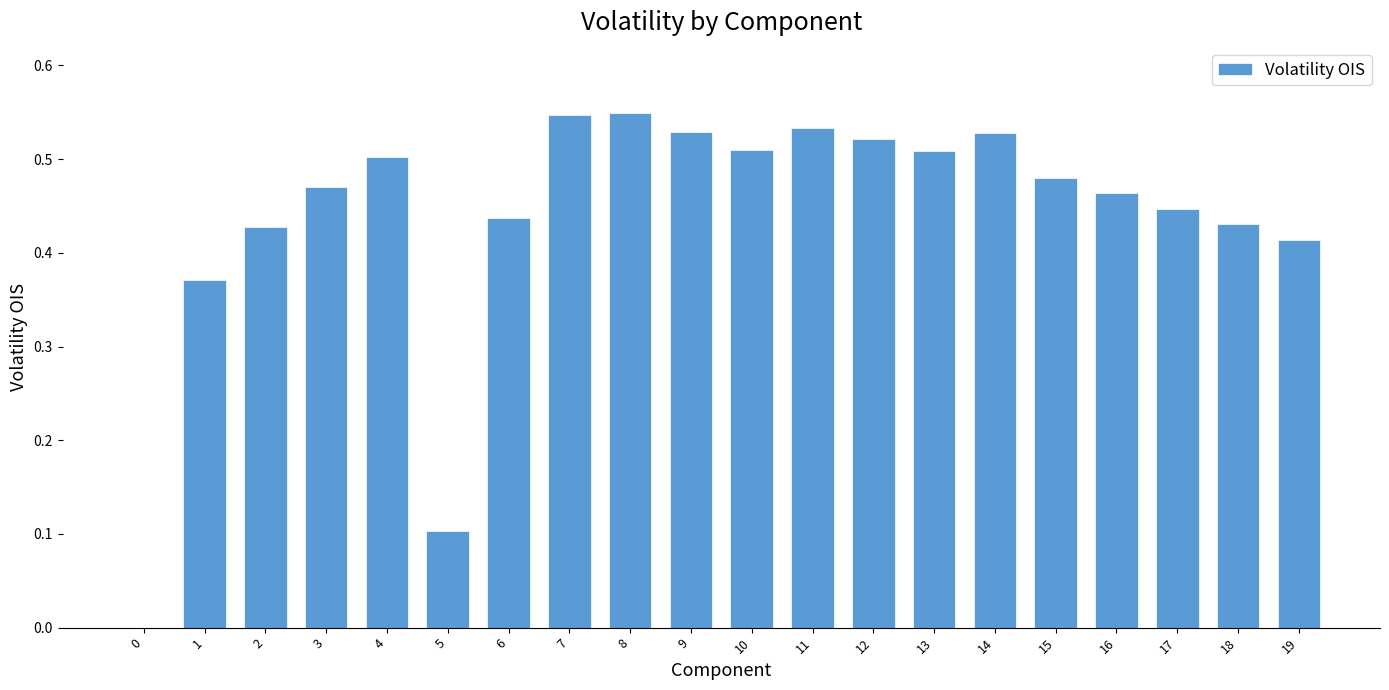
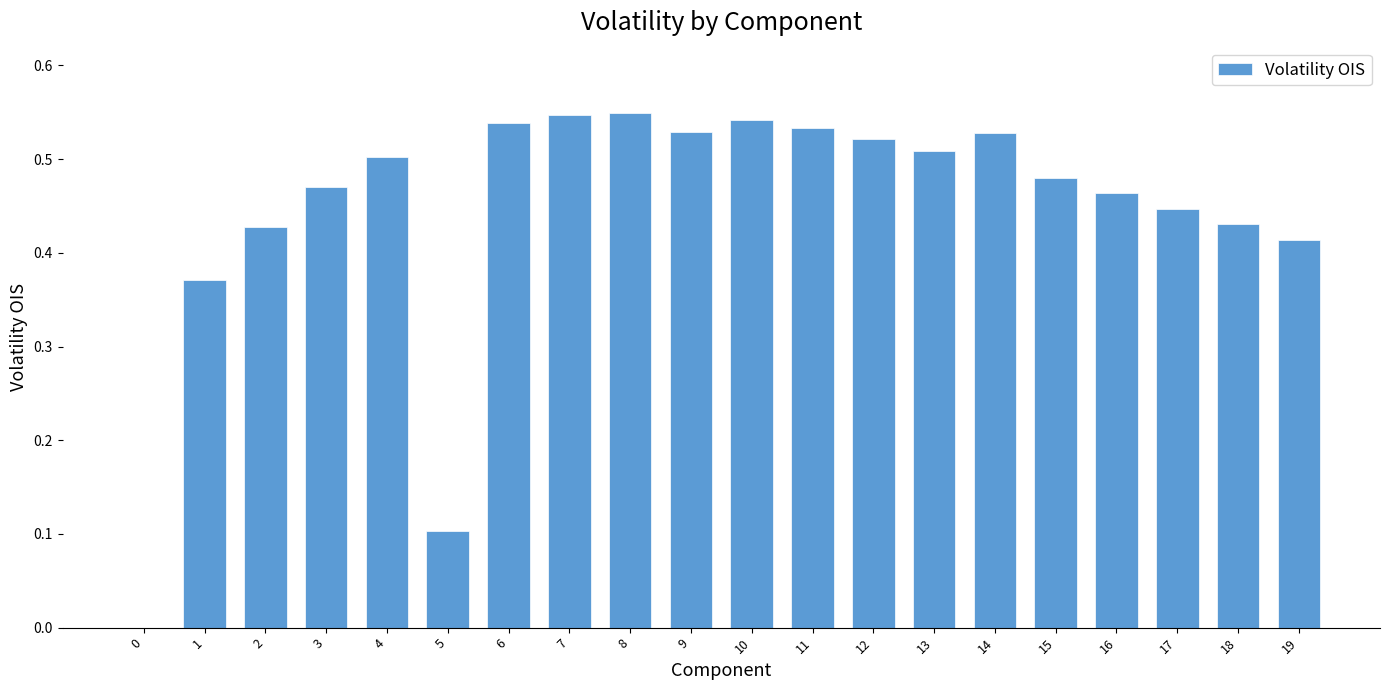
  {
    "0": 0.00,
    "1": 0.37,
    "2": 0.43,
    "3": 0.47,
    "4": 0.50,
    "5": 0.10,
-   "6": 0.44,
+   "6": 0.54,
    "7": 0.55,
    "8": 0.55,
    "9": 0.53,
-   "10": 0.51,
+   "10": 0.54,
    "11": 0.53,
    "12": 0.52,
    "13": 0.51,
    "14": 0.53,
    "15": 0.48,
    "16": 0.46,
    "17": 0.45,
    "18": 0.43,
    "19": 0.41
  }
